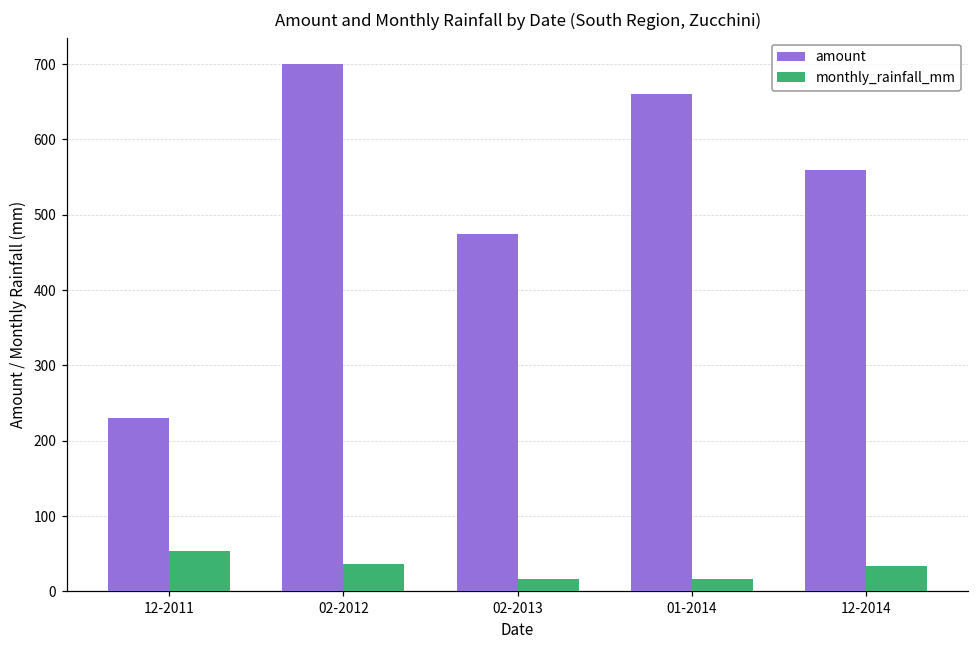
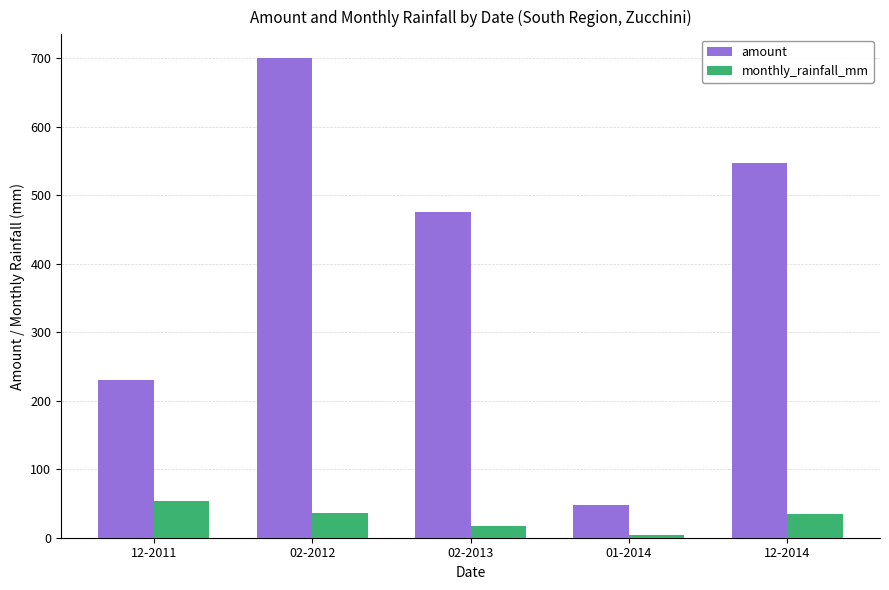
  {
    "amount": {
      "12-2011": 230,
      "02-2012": 700,
      "02-2013": 480,
-     "01-2014": 660,
-     "12-2014": 560
+     "01-2014": 50,
+     "12-2014": 550
    },
    "monthly_rainfall_mm": {
      "12-2011": 50,
      "02-2012": 40,
      "02-2013": 20,
-     "01-2014": 20,
+     "01-2014": 0,
      "12-2014": 30
    }
  }
